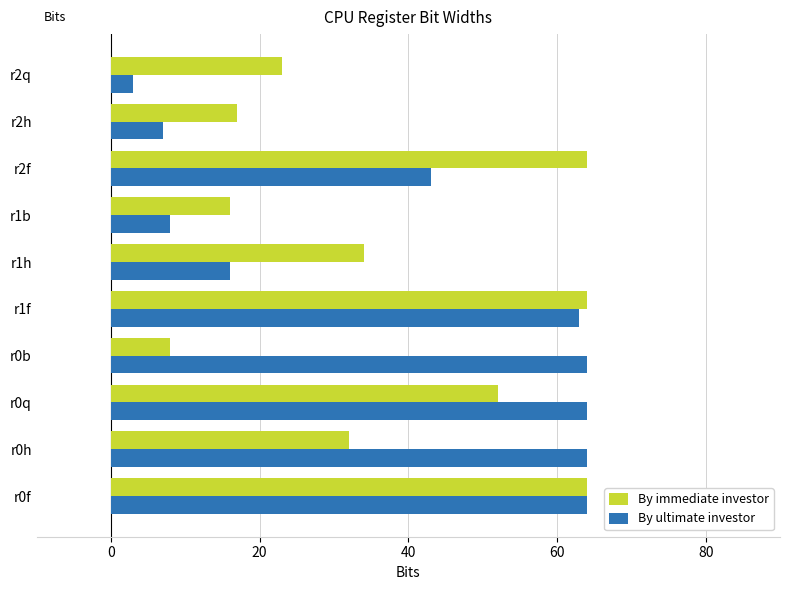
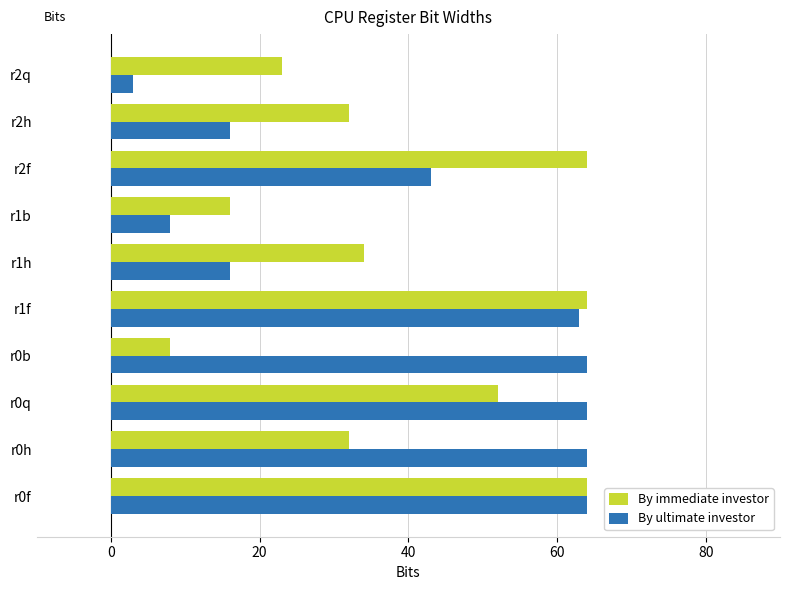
  {
    "By immediate investor": {
      "r2q": 23,
-     "r2h": 17,
+     "r2h": 32,
      "r2f": 64,
      "r1b": 16,
      "r1h": 34,
      "r1f": 64,
      "r0b": 8,
      "r0q": 52,
      "r0h": 32,
      "r0f": 64
    },
    "By ultimate investor": {
      "r2q": 3,
-     "r2h": 7,
+     "r2h": 16,
      "r2f": 43,
      "r1b": 8,
      "r1h": 16,
      "r1f": 63,
      "r0b": 64,
      "r0q": 64,
      "r0h": 64,
      "r0f": 64
    }
  }
